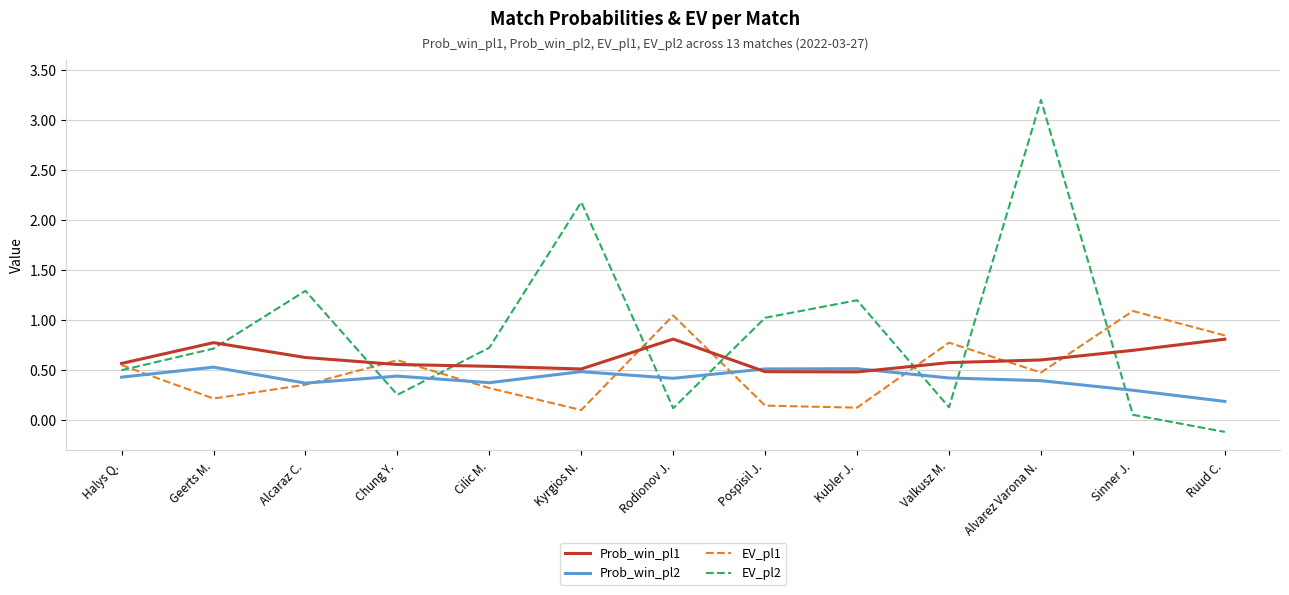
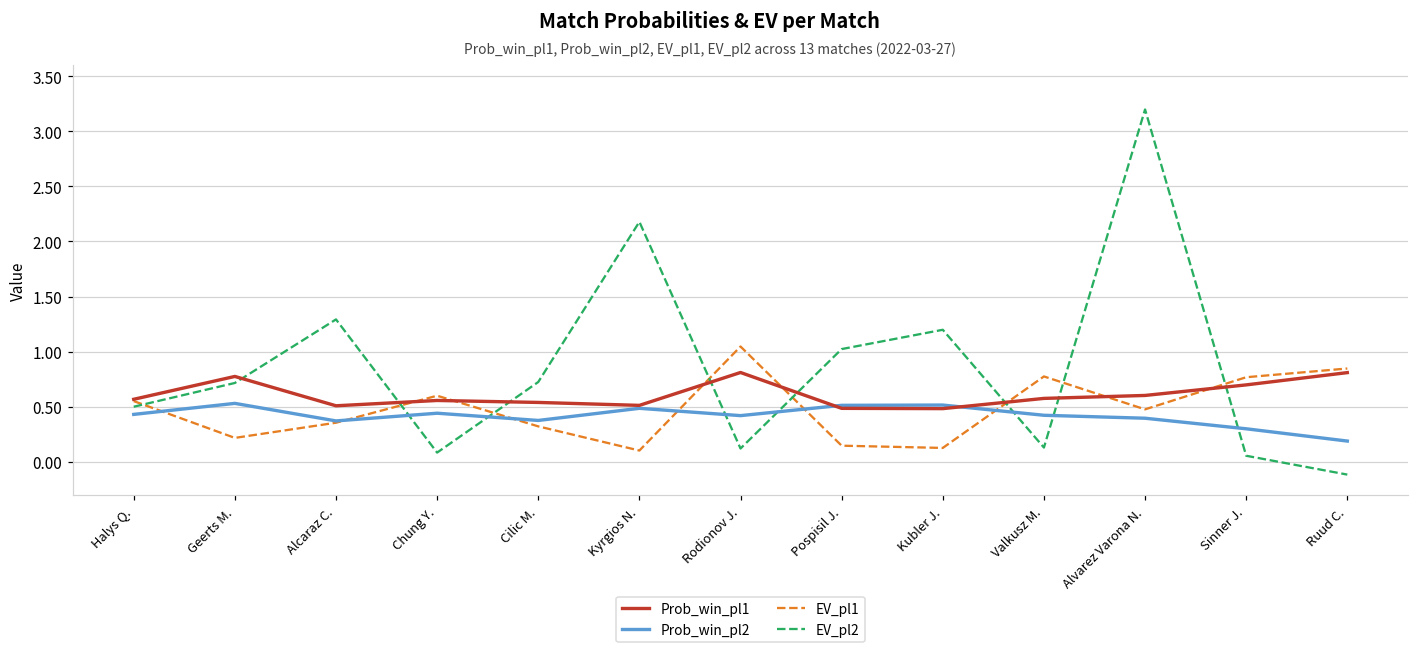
  {
    "Prob_win_pl1": {
      "Geerts M.": 0.78,
-     "Alcaraz C.": 0.63,
+     "Alcaraz C.": 0.51,
      "Chung Y.": 0.56,
      "Cilic M.": 0.54,
      "Kyrgios N.": 0.51,
      "Rodionov J.": 0.81,
      "Pospisil J.": 0.49,
      "Kubler J.": 0.48,
      "Valkusz M.": 0.58,
      "Alvarez Varona N.": 0.60,
      "Sinner J.": 0.70,
      "Ruud C.": 0.81
    },
    "Prob_win_pl2": {
      "Halys Q.": 0.43,
      "Geerts M.": 0.53,
      "Chung Y.": 0.44,
      "Cilic M.": 0.38,
      "Kyrgios N.": 0.49,
      "Rodionov J.": 0.42,
      "Pospisil J.": 0.51,
      "Kubler J.": 0.52,
      "Valkusz M.": 0.42,
      "Alvarez Varona N.": 0.40,
      "Sinner J.": 0.30,
      "Ruud C.": 0.19
    },
    "EV_pl1": {
      "Geerts M.": 0.22,
      "Chung Y.": 0.60,
      "Cilic M.": 0.32,
      "Kyrgios N.": 0.10,
      "Rodionov J.": 1.05,
      "Pospisil J.": 0.15,
      "Kubler J.": 0.13,
      "Valkusz M.": 0.78,
      "Alvarez Varona N.": 0.48,
-     "Sinner J.": 1.09,
+     "Sinner J.": 0.77,
      "Ruud C.": 0.85
    },
    "EV_pl2": {
      "Halys Q.": 0.50,
      "Geerts M.": 0.72,
      "Alcaraz C.": 1.29,
-     "Chung Y.": 0.26,
+     "Chung Y.": 0.09,
      "Cilic M.": 0.73,
      "Kyrgios N.": 2.18,
      "Rodionov J.": 0.12,
      "Pospisil J.": 1.02,
      "Kubler J.": 1.20,
      "Valkusz M.": 0.13,
      "Alvarez Varona N.": 3.20,
      "Sinner J.": 0.06,
      "Ruud C.": -0.11
    }
  }
